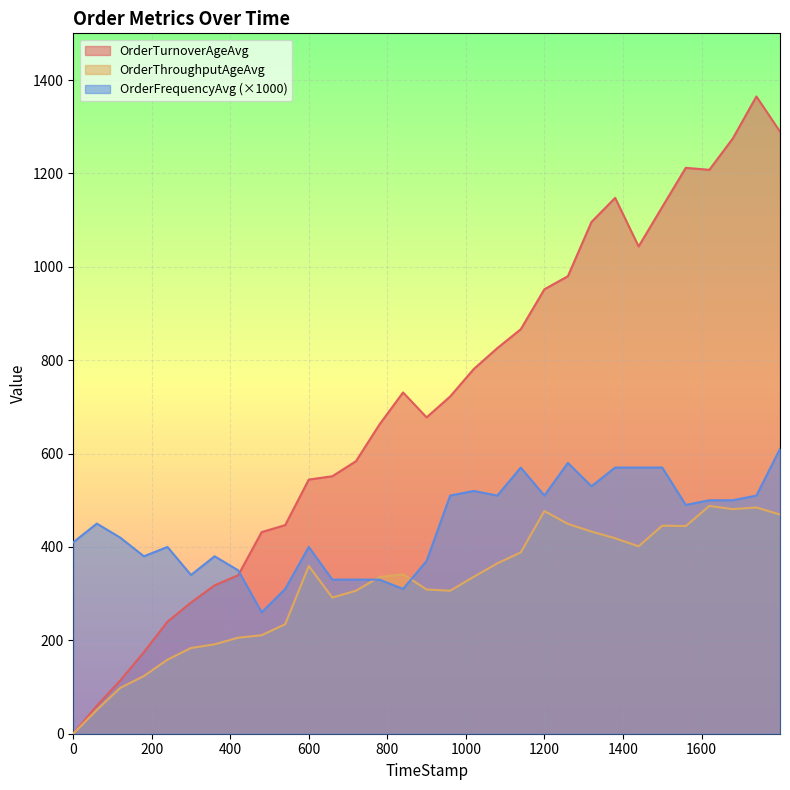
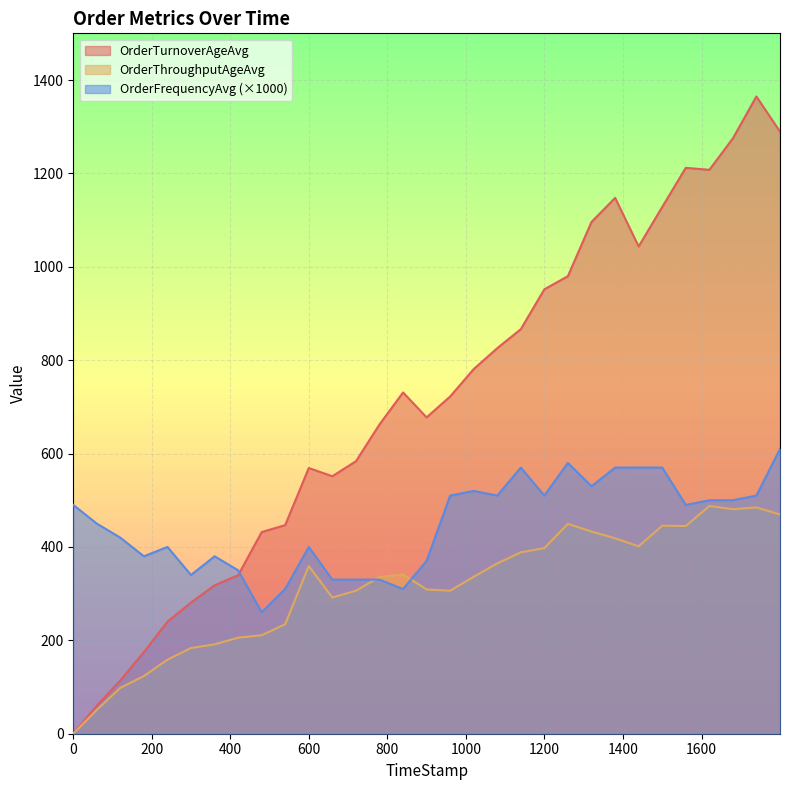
  {
    "OrderTurnoverAgeAvg": {
-     "600": 540,
+     "600": 570,
      "1200": 950
    },
    "OrderThroughputAgeAvg": {
      "600": 360,
-     "1200": 480
+     "1200": 400
    },
    "OrderFrequencyAvg (×1000)": {
-     "0": 410,
+     "0": 490,
      "600": 400,
      "1200": 510
    }
  }
